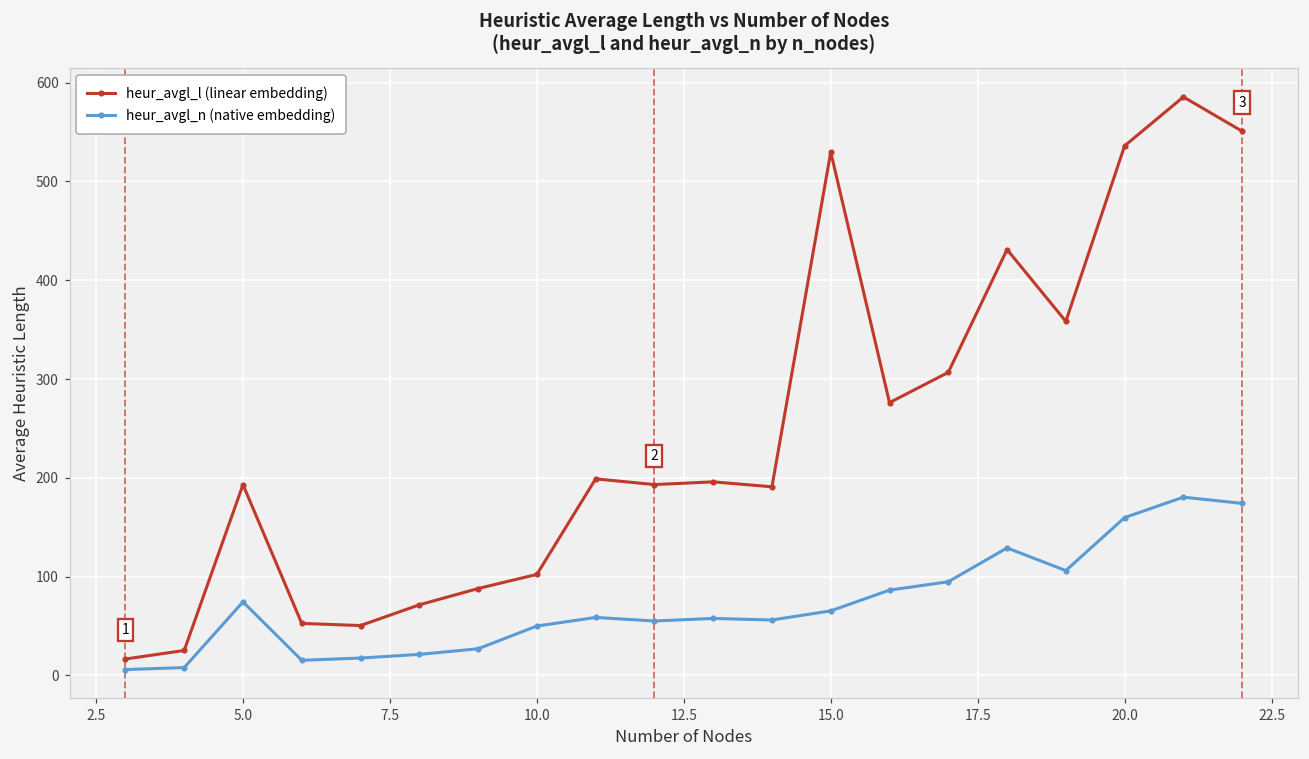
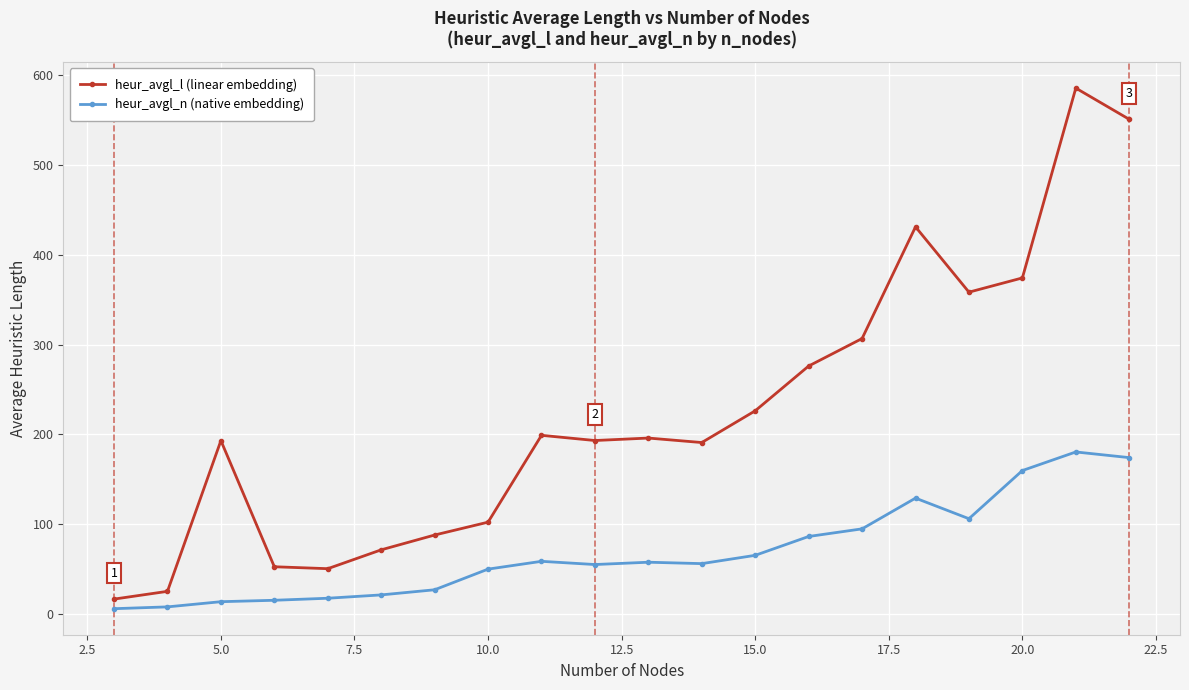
  {
    "heur_avgl_l (linear embedding)": {
      "5.0": 190,
      "10.0": 100,
-     "15.0": 530,
-     "20.0": 540
+     "15.0": 230,
+     "20.0": 370
    },
    "heur_avgl_n (native embedding)": {
-     "5.0": 70,
+     "5.0": 10,
      "10.0": 50,
      "15.0": 70,
      "20.0": 160
    }
  }
